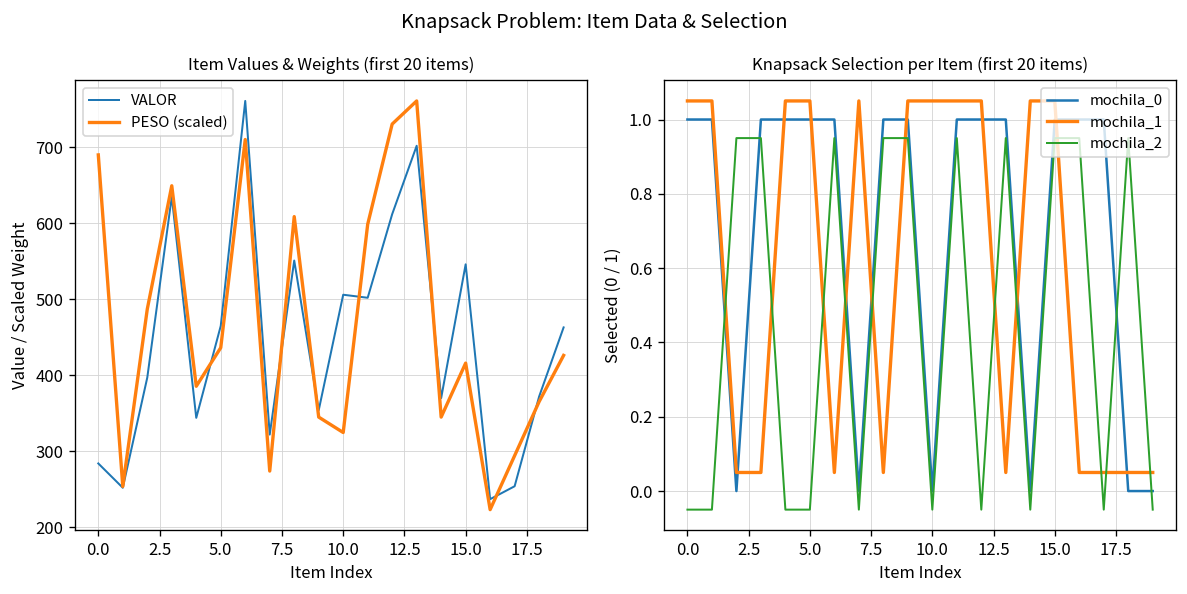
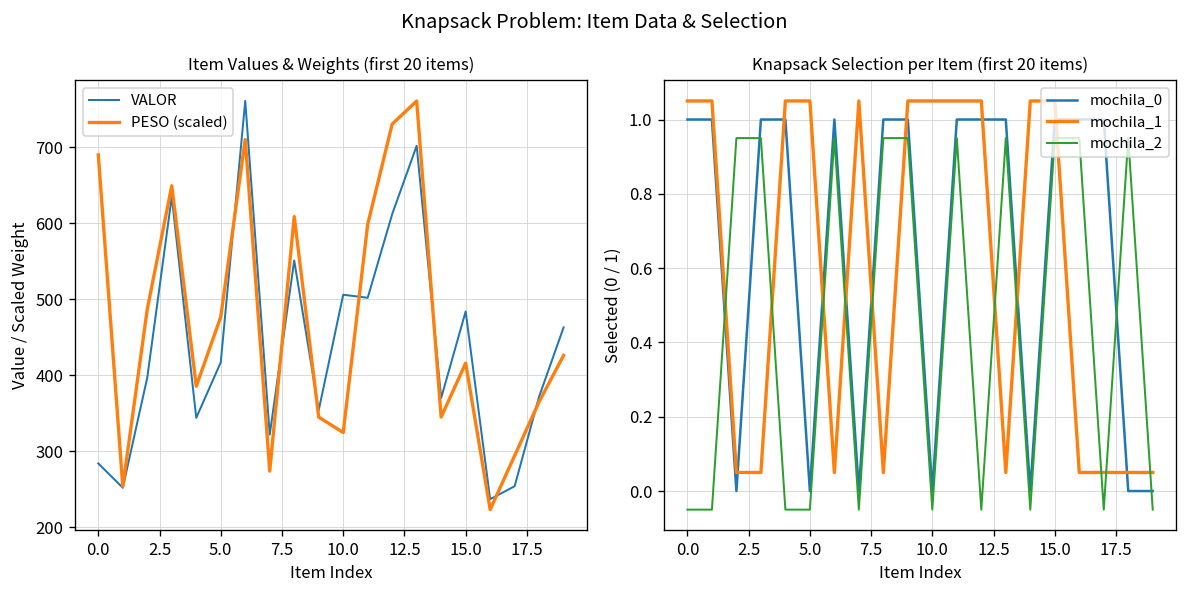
  {
    "Item Values & Weights (first 20 items)": {
      "VALOR": {
        "0.0": 280,
-       "5.0": 470,
+       "5.0": 420,
        "10.0": 510,
-       "15.0": 550
+       "15.0": 480
      },
      "PESO (scaled)": {
        "0.0": 690,
-       "5.0": 440,
+       "5.0": 480,
        "10.0": 320,
        "15.0": 420
      }
    },
    "Knapsack Selection per Item (first 20 items)": {
      "mochila_0": {
        "0.0": 1,
-       "5.0": 1,
+       "5.0": 0,
        "10.0": 0
      },
      "mochila_1": {
        "0.0": 1.05,
        "5.0": 1.05,
        "10.0": 1.05
      },
      "mochila_2": {
        "0.0": -0.05,
        "5.0": -0.05,
        "10.0": -0.05
      }
    }
  }
